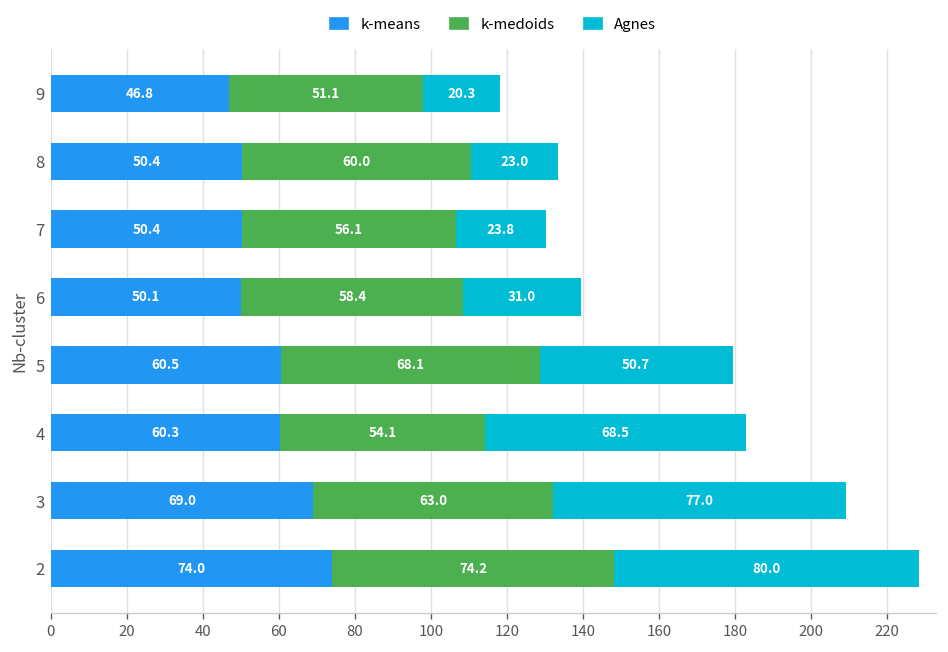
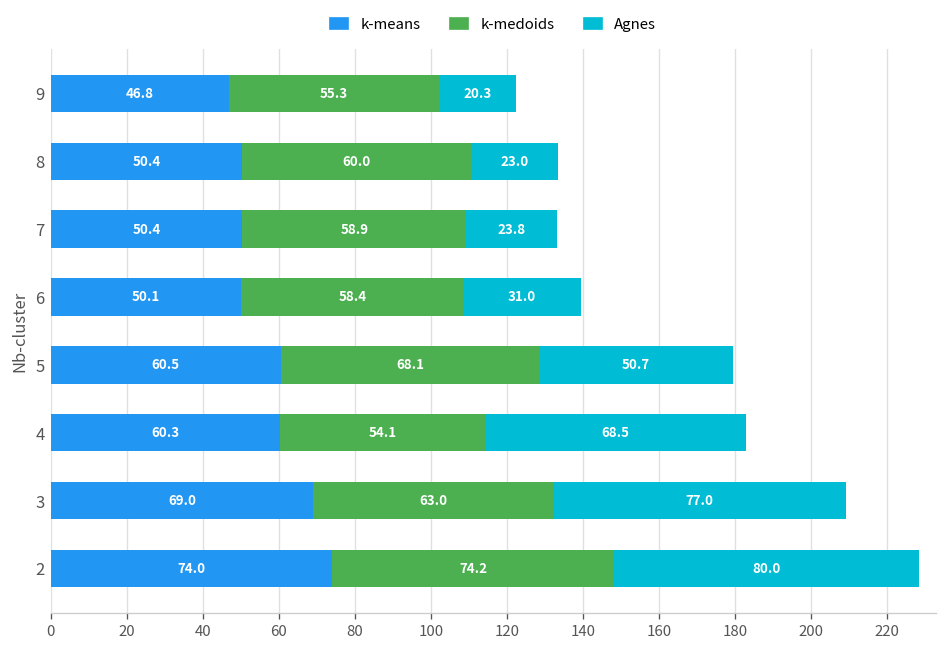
  {
    "k-medoids": {
-     "9": 51.1,
+     "9": 55.3,
      "8": 60.0,
-     "7": 56.1,
+     "7": 58.9,
      "6": 58.4,
      "5": 68.1,
      "4": 54.1,
      "3": 63.0,
      "2": 74.2
    }
  }
